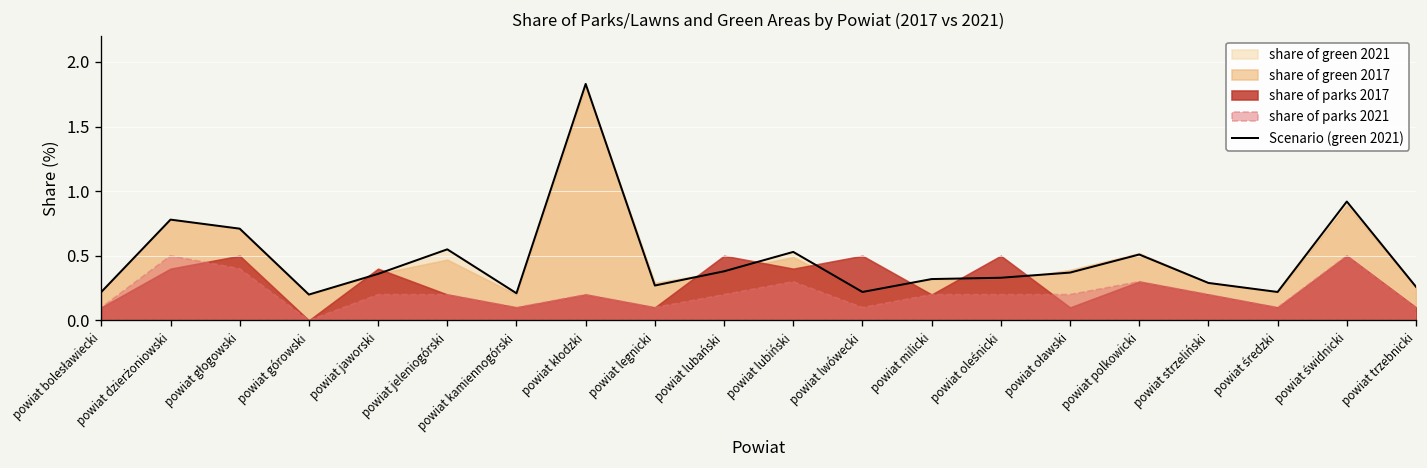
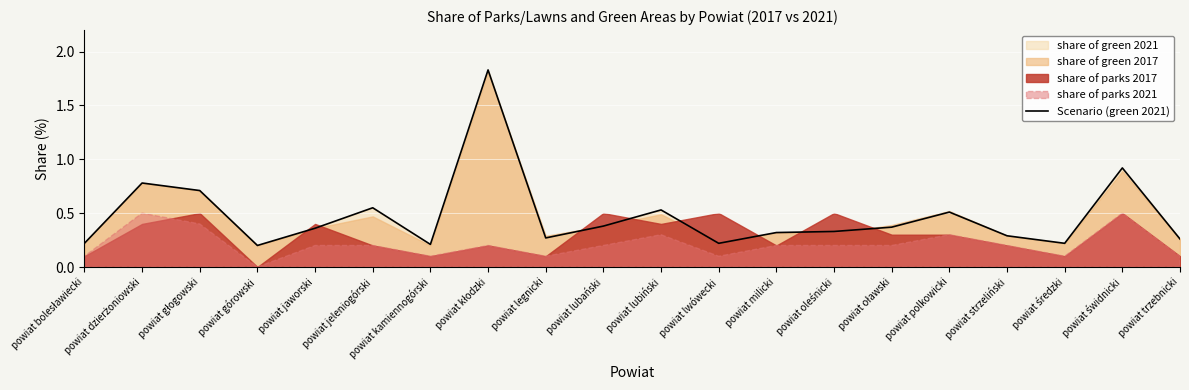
  {
    "share of parks 2017": {
      "powiat dzierżoniowski": 0.4,
      "powiat głogowski": 0.5,
      "powiat jaworski": 0.4,
      "powiat lubański": 0.5,
      "powiat lubiński": 0.4,
      "powiat lwówecki": 0.5,
      "powiat oleśnicki": 0.5,
-     "powiat oławski": 0.1
+     "powiat oławski": 0.3
    }
  }
